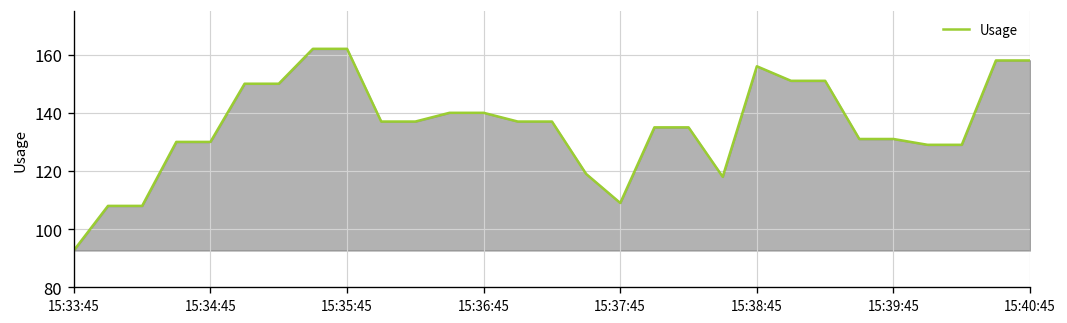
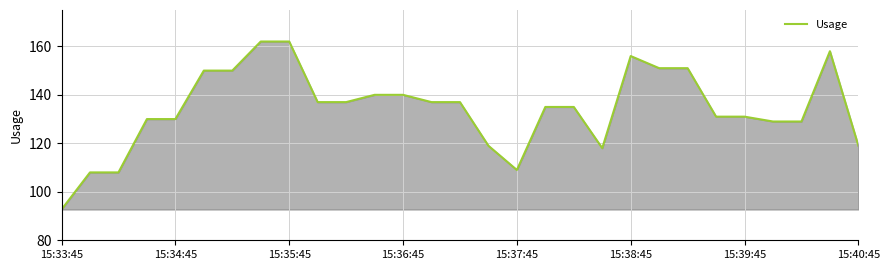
  {
    "15:33:45": 93,
    "15:34:45": 130,
    "15:35:45": 162,
    "15:36:45": 140,
    "15:37:45": 109,
    "15:38:45": 156,
    "15:39:45": 131,
-   "15:40:45": 158
+   "15:40:45": 119
  }
